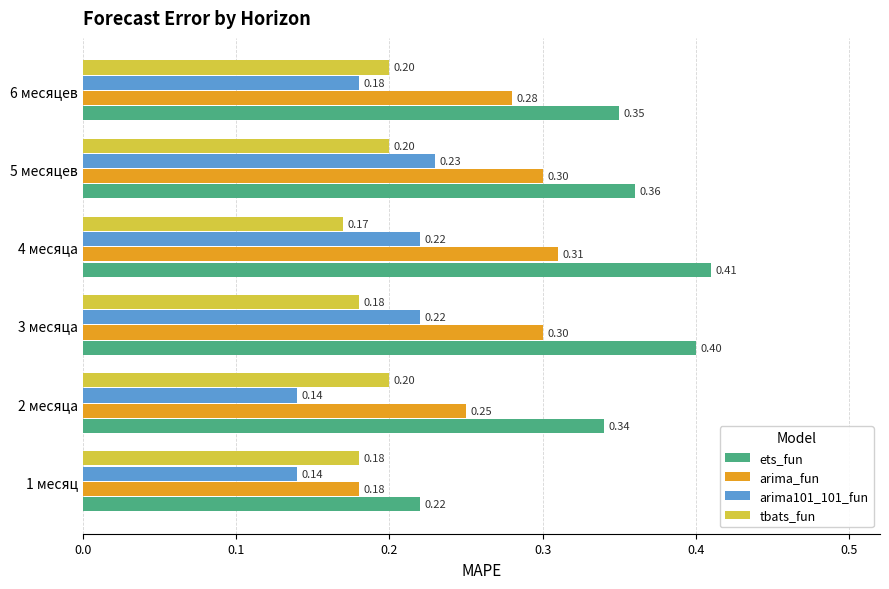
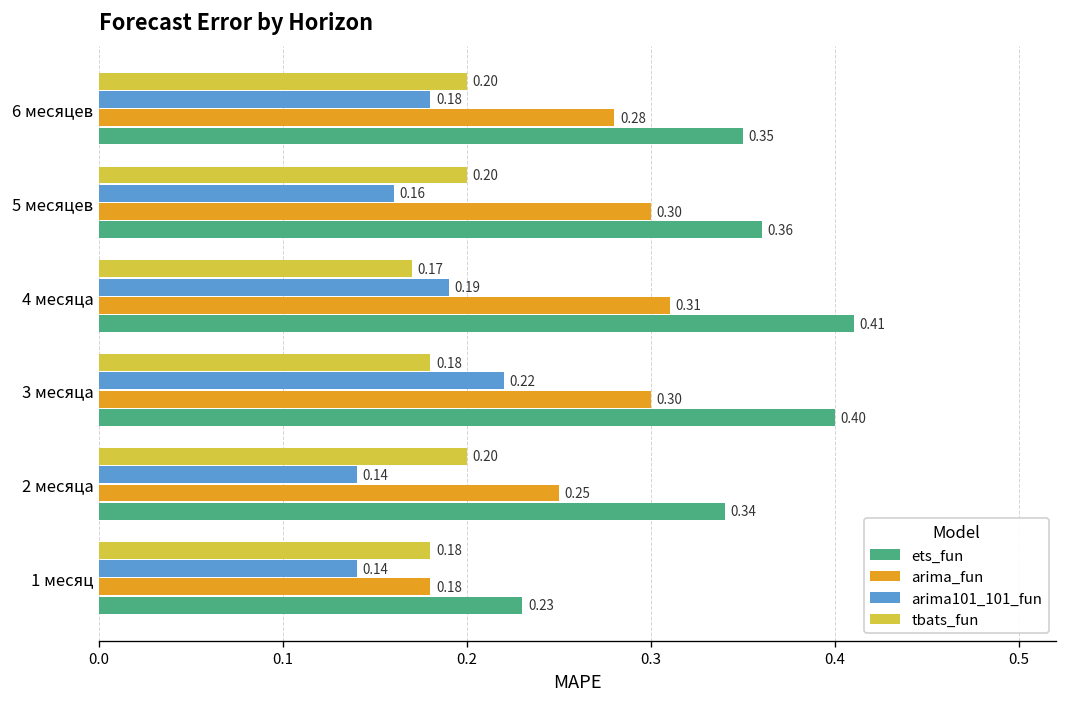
  {
    "ets_fun": {
      "6 месяцев": 0.35,
      "5 месяцев": 0.36,
      "4 месяца": 0.41,
      "3 месяца": 0.40,
      "2 месяца": 0.34,
-     "1 месяц": 0.22
+     "1 месяц": 0.23
    },
    "arima101_101_fun": {
      "6 месяцев": 0.18,
-     "5 месяцев": 0.23,
-     "4 месяца": 0.22,
+     "5 месяцев": 0.16,
+     "4 месяца": 0.19,
      "3 месяца": 0.22,
      "2 месяца": 0.14,
      "1 месяц": 0.14
    }
  }
